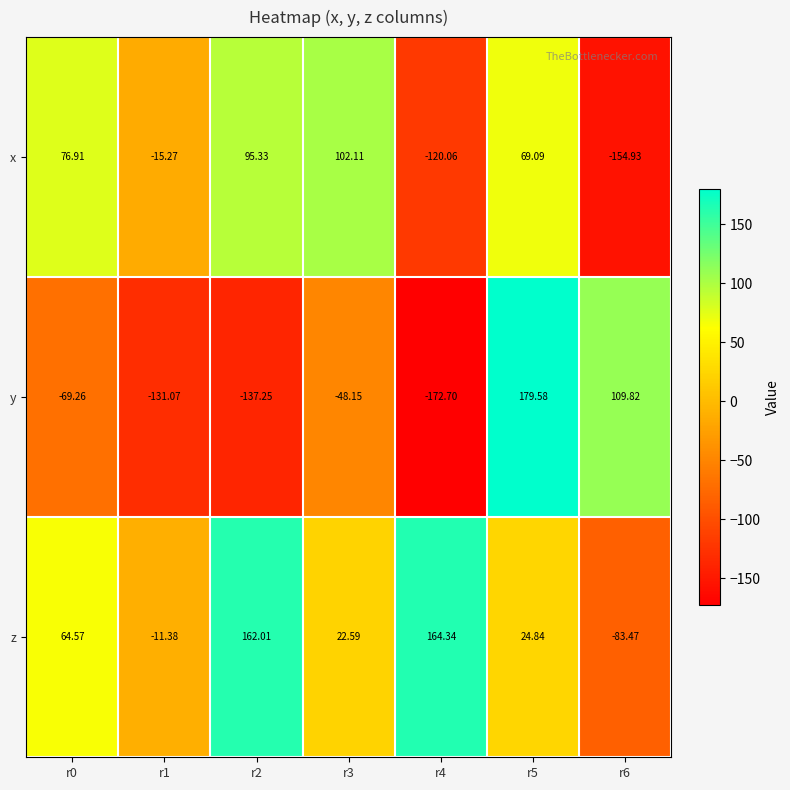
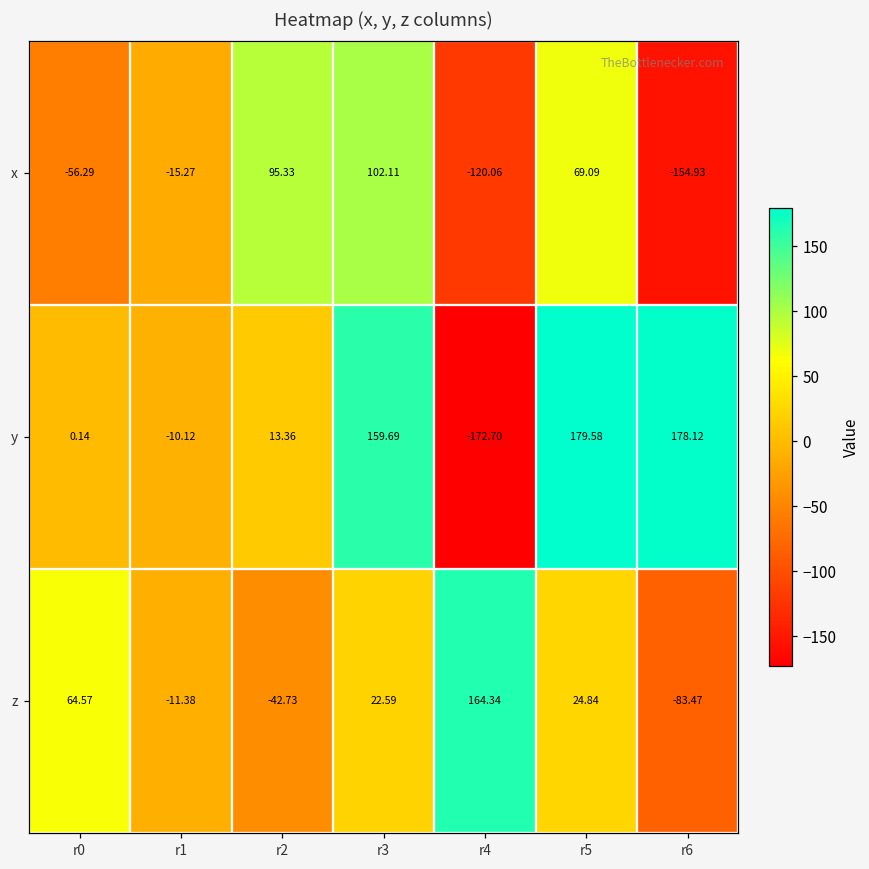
  {
    "x": {
-     "r0": 76.91,
+     "r0": -56.29,
      "r1": -15.27,
      "r2": 95.33,
      "r3": 102.11,
      "r4": -120.06,
      "r5": 69.09
    },
    "y": {
-     "r0": -69.26,
-     "r1": -131.07,
-     "r2": -137.25,
-     "r3": -48.15,
+     "r0": 0.14,
+     "r1": -10.12,
+     "r2": 13.36,
+     "r3": 159.69,
      "r4": -172.70,
      "r5": 179.58,
-     "r6": 109.82
+     "r6": 178.12
    },
    "z": {
      "r0": 64.57,
      "r1": -11.38,
-     "r2": 162.01,
+     "r2": -42.73,
      "r3": 22.59,
      "r4": 164.34,
      "r5": 24.84,
      "r6": -83.47
    }
  }
